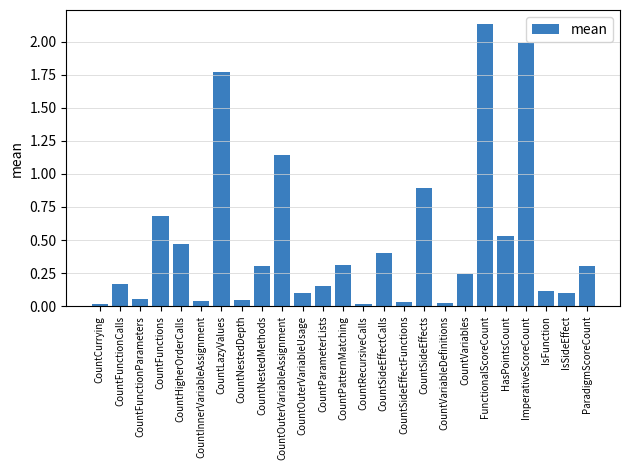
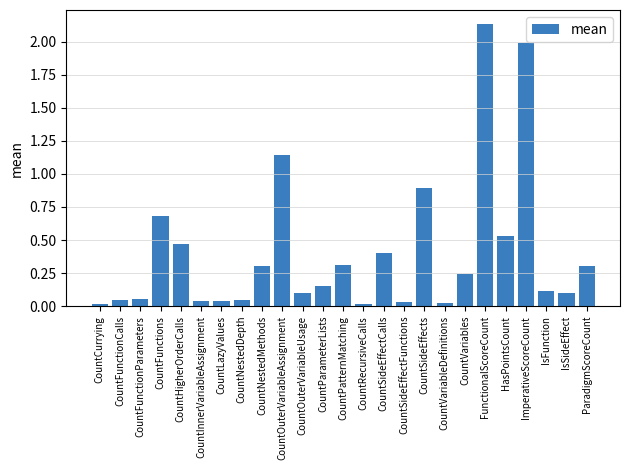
  {
-   "CountFunctionCalls": 0.16,
+   "CountFunctionCalls": 0.05,
    "CountFunctionParameters": 0.05,
    "CountFunctions": 0.68,
    "CountHigherOrderCalls": 0.47,
    "CountInnerVariableAssignment": 0.04,
-   "CountLazyValues": 1.77,
+   "CountLazyValues": 0.04,
    "CountNestedDepth": 0.04,
    "CountNestedMethods": 0.30,
    "CountOuterVariableAssignment": 1.14,
    "CountOuterVariableUsage": 0.10,
    "CountParameterLists": 0.15,
    "CountPatternMatching": 0.31,
    "CountSideEffectCalls": 0.40,
    "CountSideEffectFunctions": 0.03,
    "CountSideEffects": 0.89,
    "CountVariableDefinitions": 0.02,
    "CountVariables": 0.25,
    "FunctionalScoreCount": 2.13,
    "HasPointsCount": 0.53,
    "ImperativeScoreCount": 1.99,
    "IsFunction": 0.11,
    "IsSideEffect": 0.10,
    "ParadigmScoreCount": 0.31
  }
